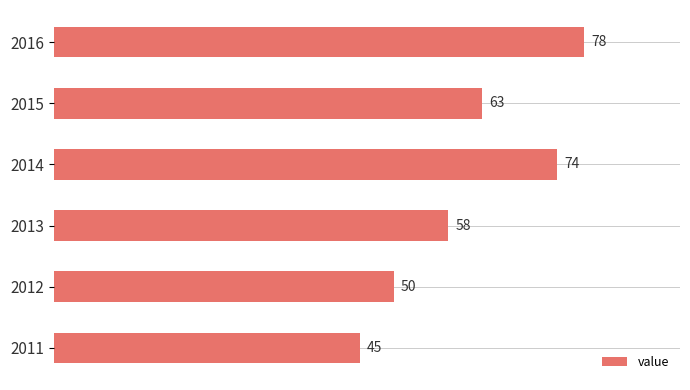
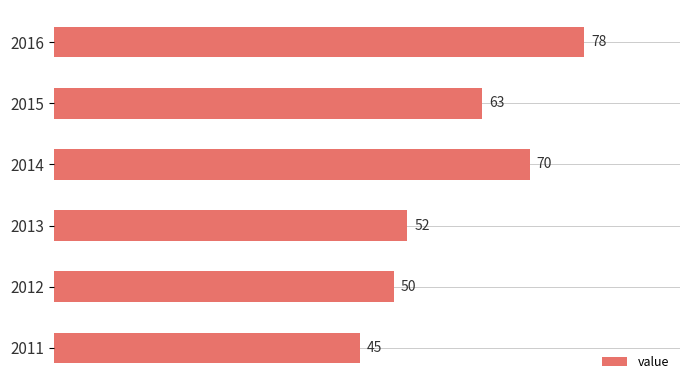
  {
    "2016": 78,
    "2015": 63,
-   "2014": 74,
-   "2013": 58,
+   "2014": 70,
+   "2013": 52,
    "2012": 50,
    "2011": 45
  }
